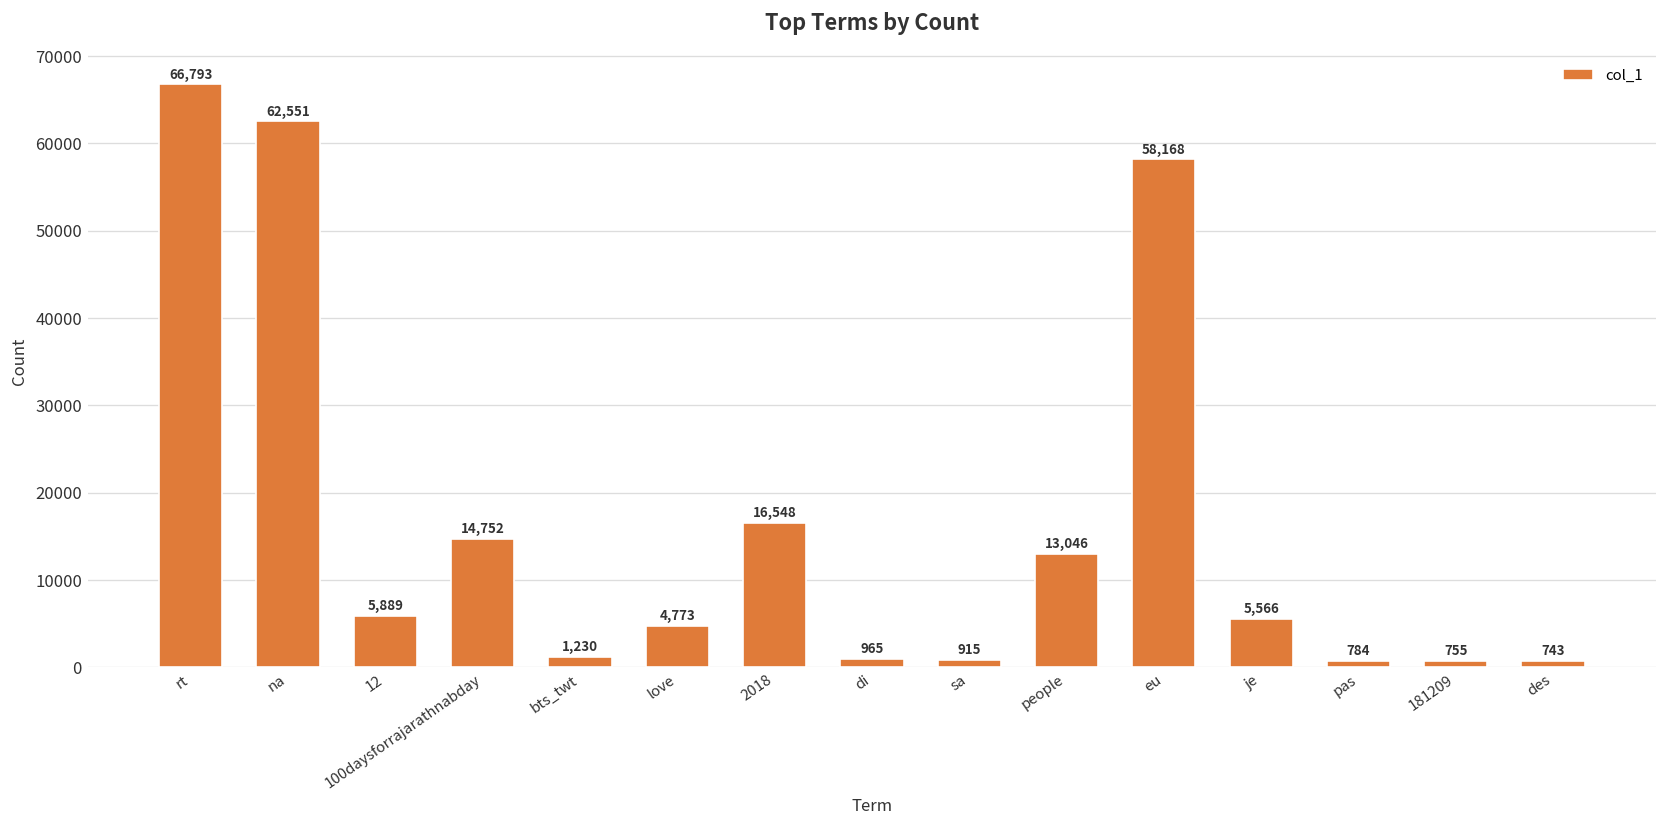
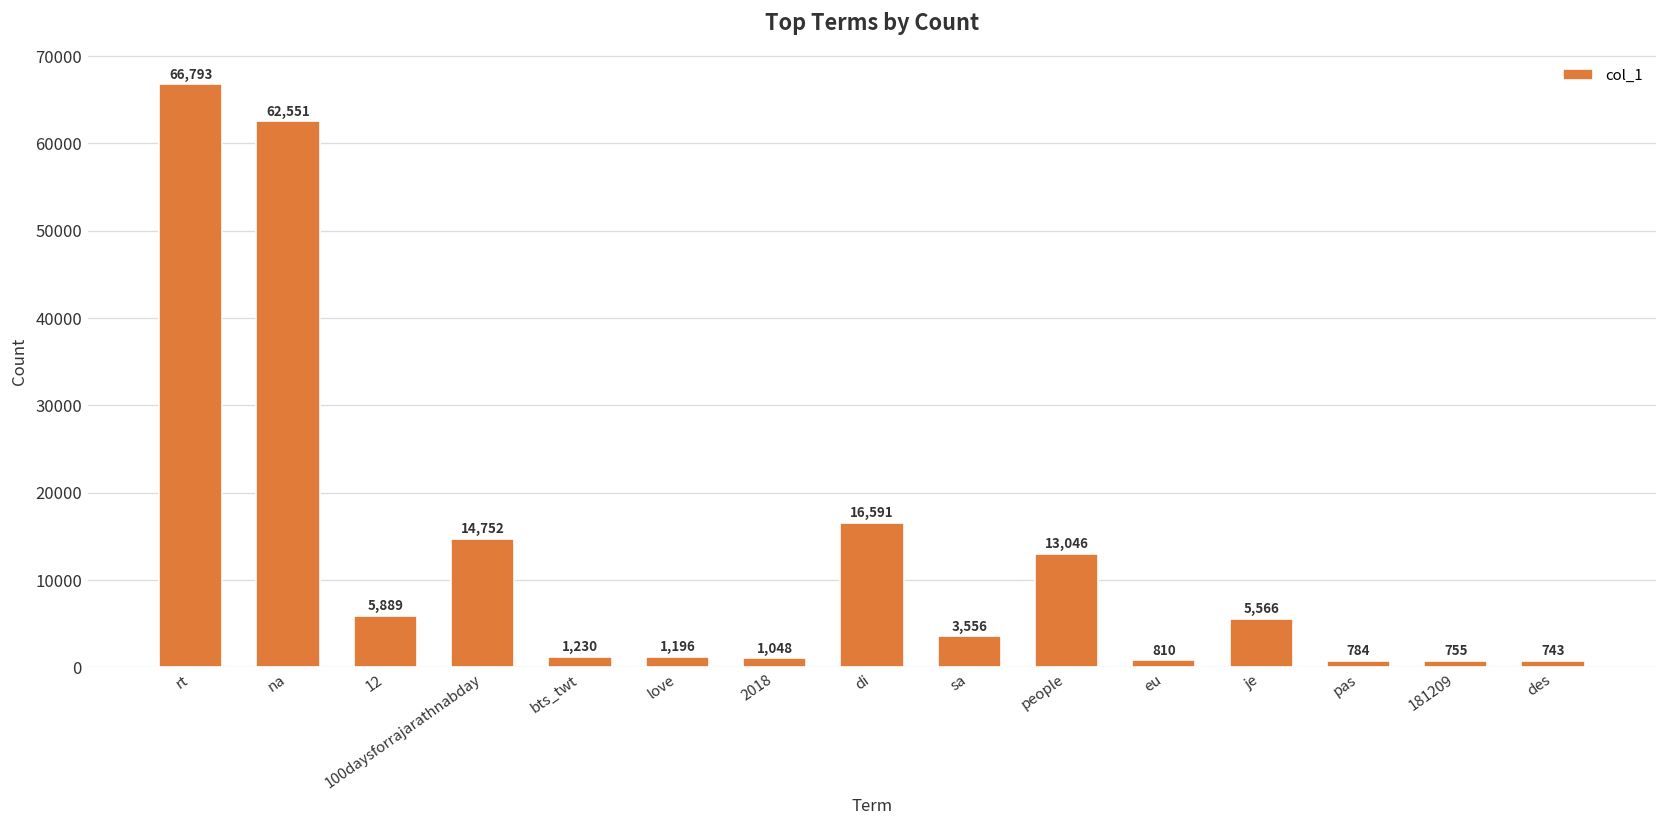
  {
    "rt": "66,793",
    "na": "62,551",
    "12": "5,889",
    "100daysforrajarathnabday": "14,752",
    "bts_twt": "1,230",
-   "love": "4,773",
-   "2018": "16,548",
-   "di": "965",
-   "sa": "915",
+   "love": "1,196",
+   "2018": "1,048",
+   "di": "16,591",
+   "sa": "3,556",
    "people": "13,046",
-   "eu": "58,168",
+   "eu": "810",
    "je": "5,566",
    "pas": "784",
    "181209": "755",
    "des": "743"
  }
